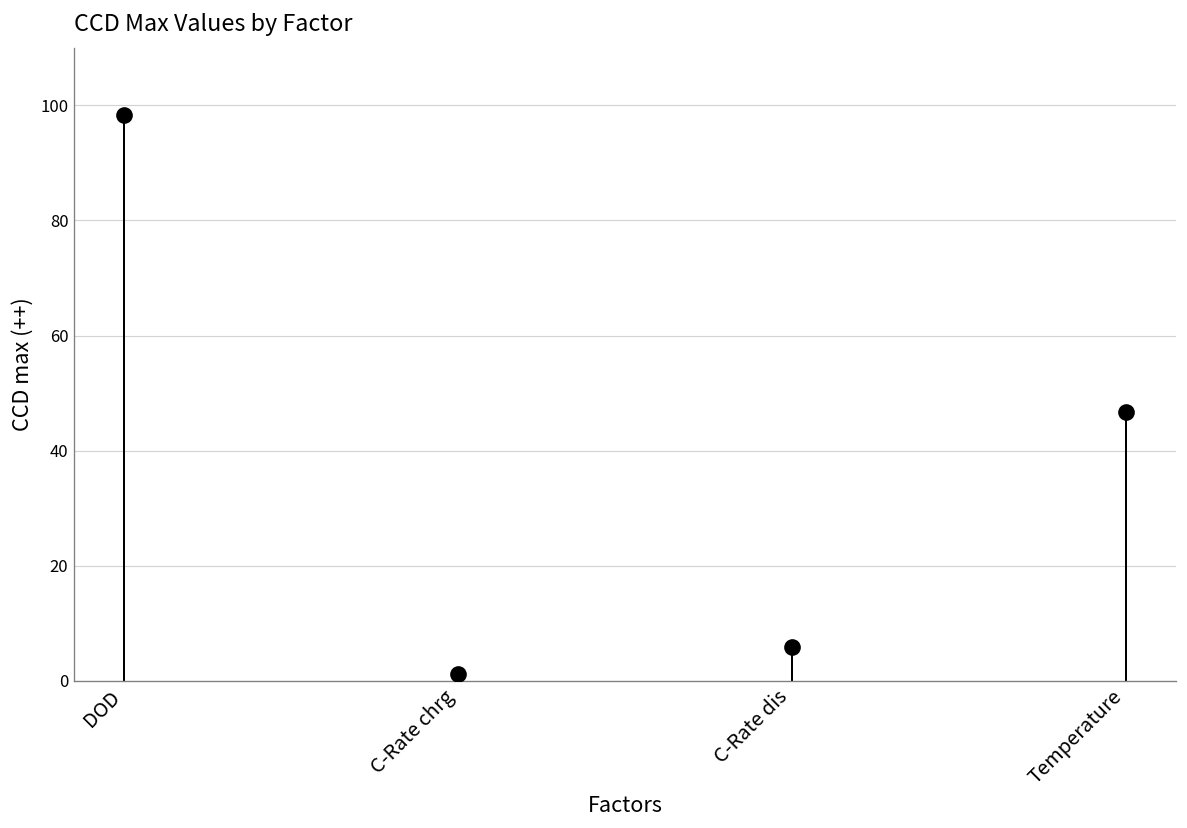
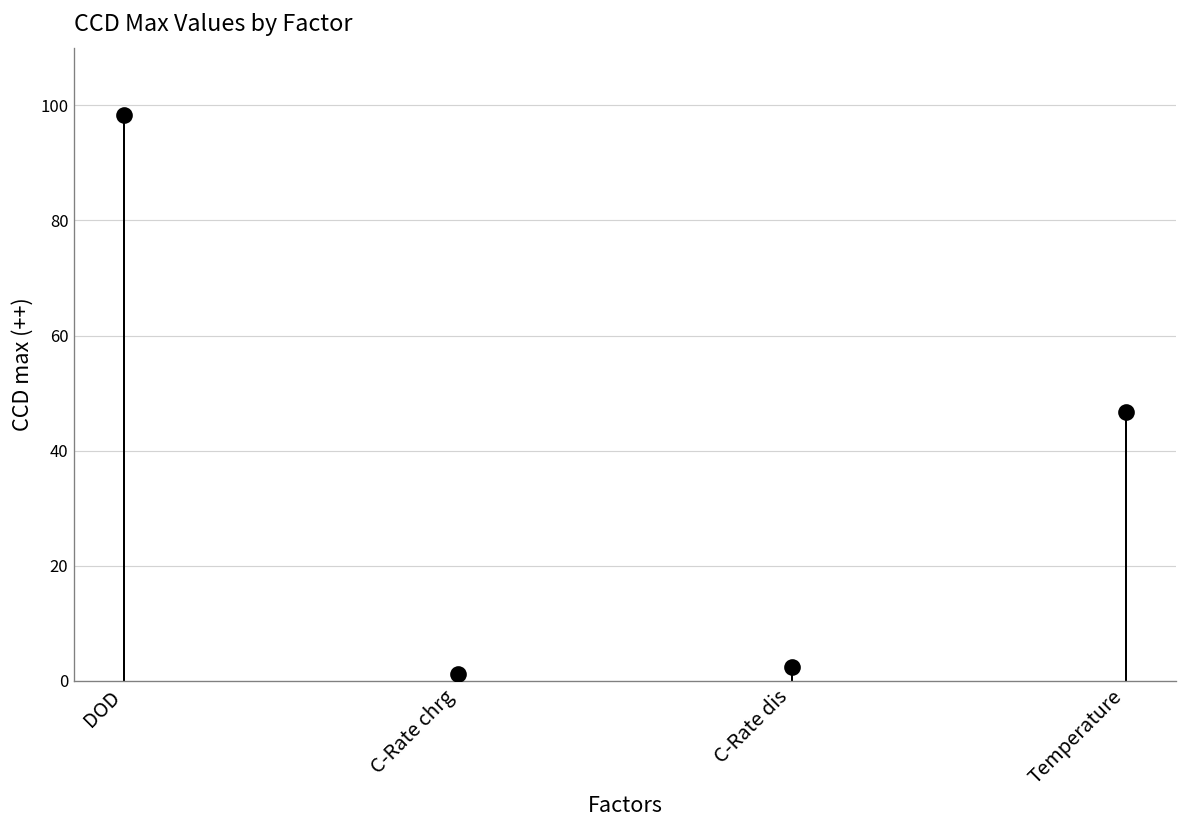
  {
    "DOD": 98,
    "C-Rate chrg": 1,
-   "C-Rate dis": 6,
+   "C-Rate dis": 2,
    "Temperature": 47
  }
